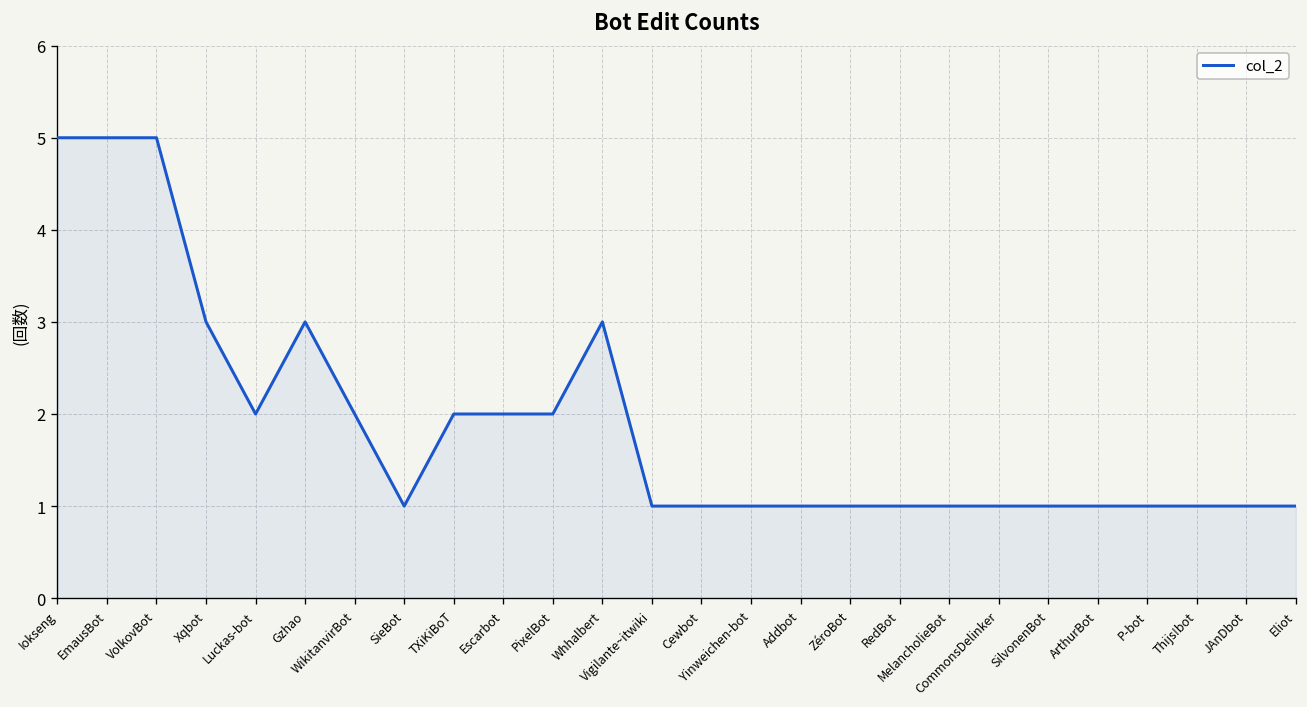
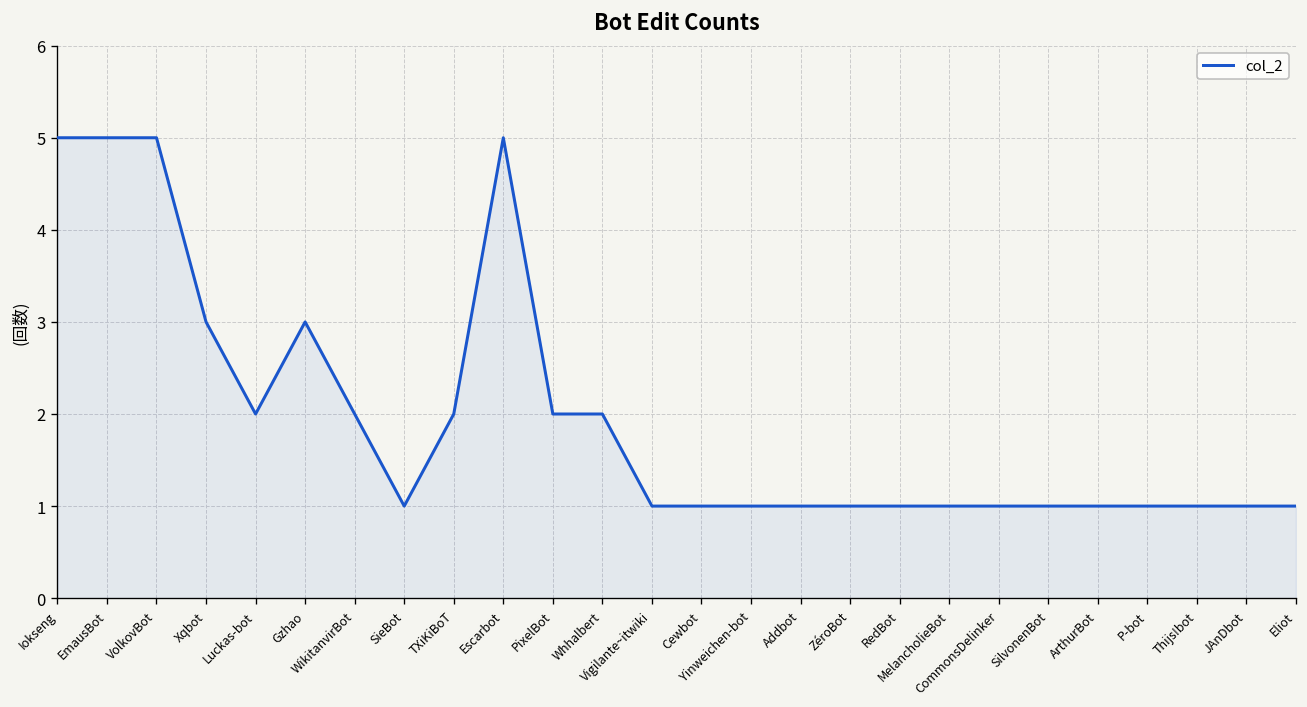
  {
    "Iokseng": 5,
    "EmausBot": 5,
    "VolkovBot": 5,
    "Xqbot": 3,
    "Luckas-bot": 2,
    "Gzhao": 3,
    "WikitanvirBot": 2,
    "SieBot": 1,
    "TXiKiBoT": 2,
-   "Escarbot": 2,
+   "Escarbot": 5,
    "PixelBot": 2,
-   "Whhalbert": 3,
+   "Whhalbert": 2,
    "Vigilante~itwiki": 1,
    "Cewbot": 1,
    "Yinweichen-bot": 1,
    "Addbot": 1,
    "ZéroBot": 1,
    "RedBot": 1,
    "MelancholieBot": 1,
    "CommonsDelinker": 1,
    "SilvonenBot": 1,
    "ArthurBot": 1,
    "P-bot": 1,
    "Thijs!bot": 1,
    "JAnDbot": 1,
    "Eliot": 1
  }
